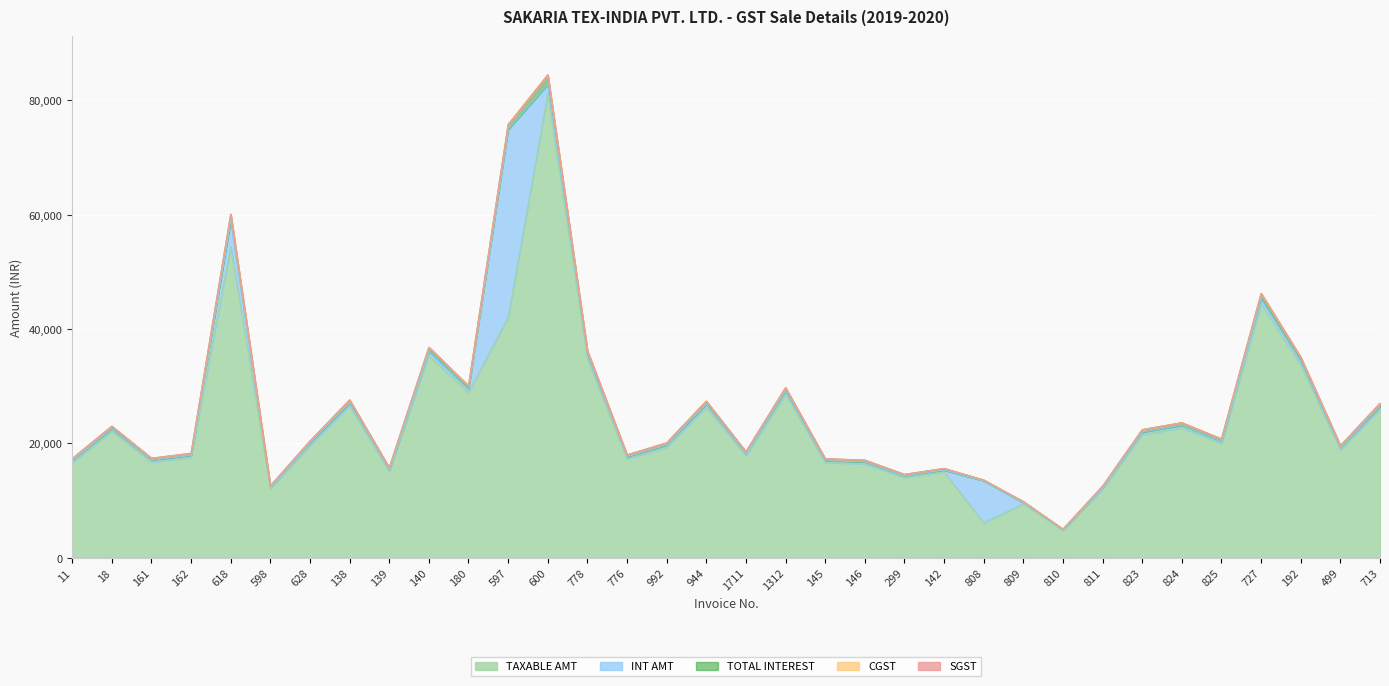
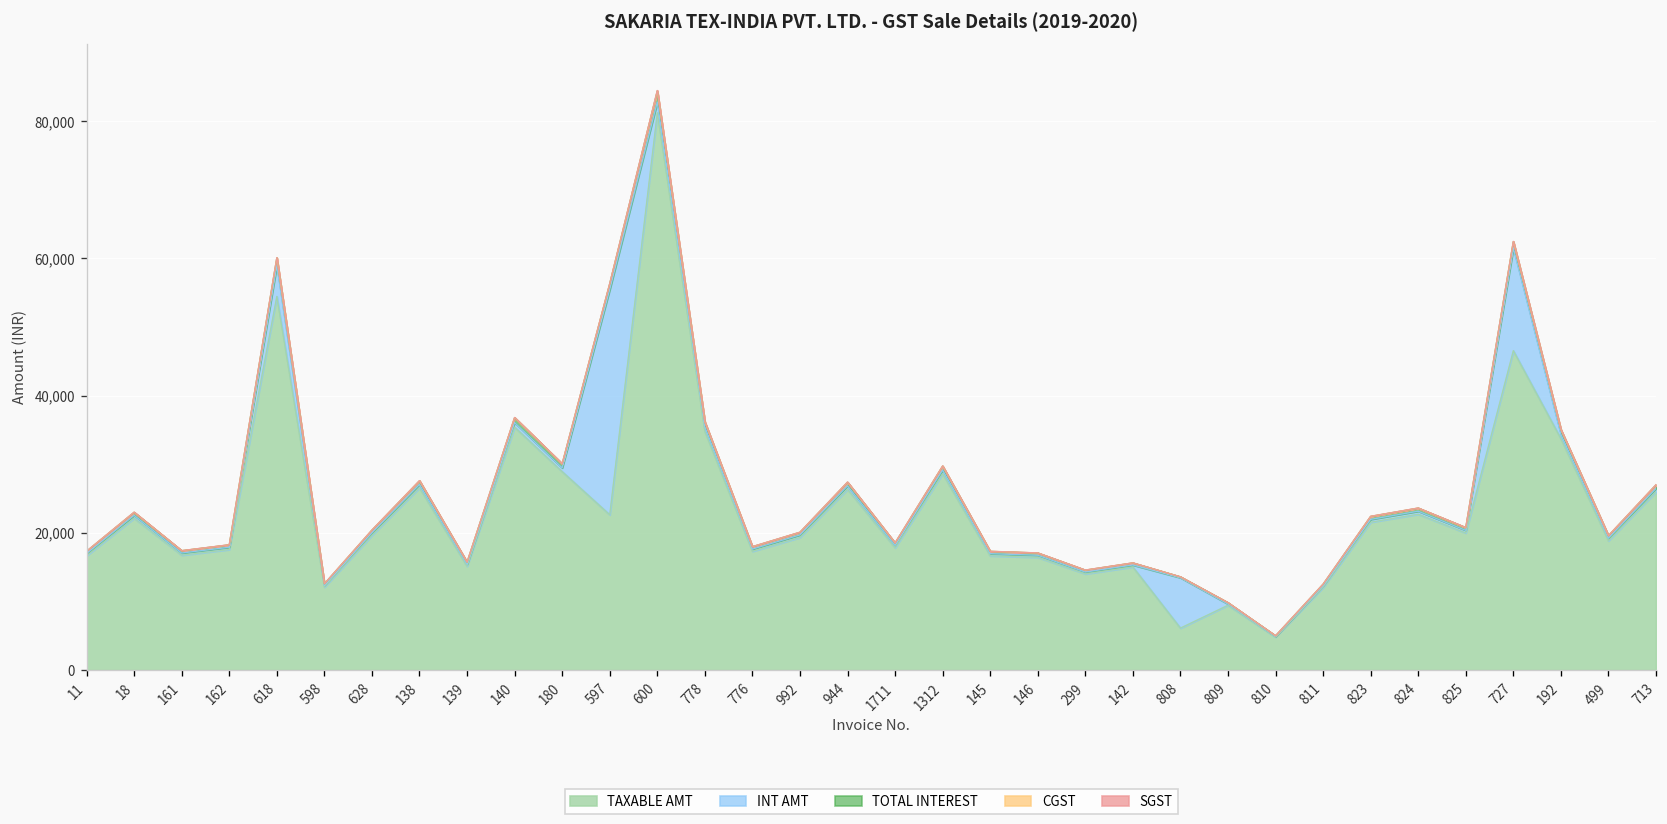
  {
    "TAXABLE AMT": {
      "618": "54,000",
      "138": "27,000",
      "140": "35,000",
      "180": "29,000",
-     "597": "42,000",
+     "597": "23,000",
      "600": "81,000",
      "778": "35,000",
      "944": "26,000",
      "1312": "29,000",
      "808": "6,000",
-     "727": "44,000",
+     "727": "47,000",
      "192": "34,000",
      "713": "26,000"
    },
    "INT AMT": {
      "618": "5,000",
      "138": "1,000",
      "140": "1,000",
      "180": "1,000",
      "597": "33,000",
      "600": "2,000",
      "778": "1,000",
      "944": "1,000",
      "1312": "1,000",
-     "727": "1,000",
+     "727": "15,000",
      "192": "1,000",
      "713": "0"
    }
  }
